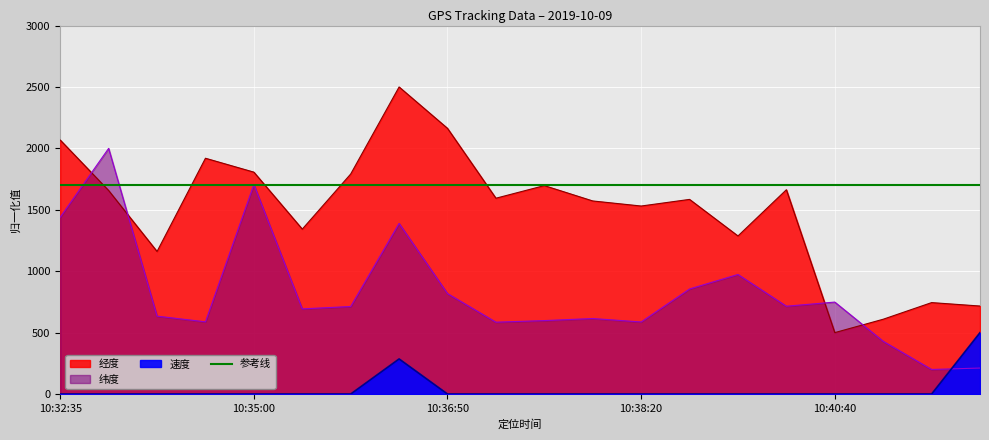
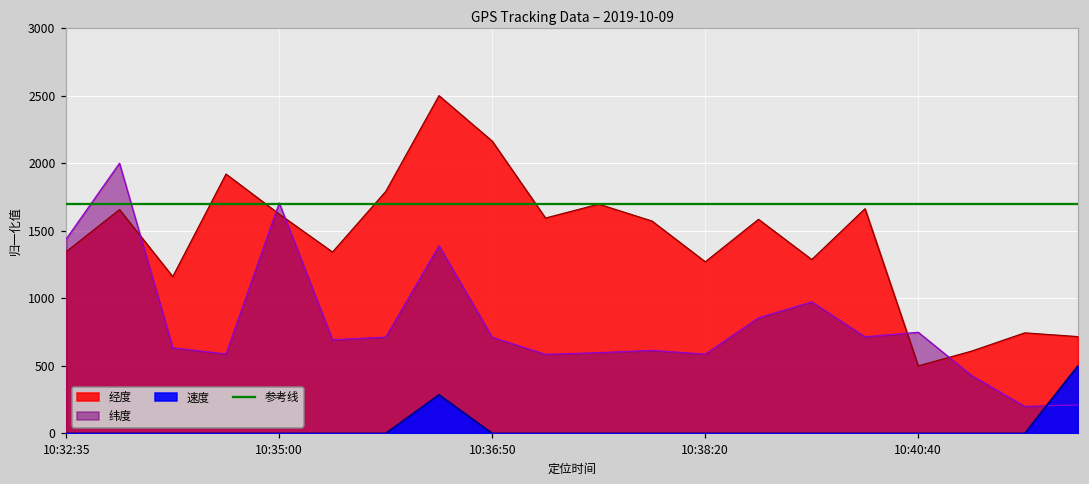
  {
    "经度": {
-     "10:32:35": 2070,
-     "10:35:00": 1810,
+     "10:32:35": 1350,
+     "10:35:00": 1620,
      "10:36:50": 2160,
-     "10:38:20": 1530,
+     "10:38:20": 1270,
      "10:40:40": 500
    },
    "纬度": {
      "10:32:35": 1440,
      "10:35:00": 1710,
-     "10:36:50": 820,
+     "10:36:50": 710,
      "10:38:20": 590,
      "10:40:40": 750
    },
    "速度": {
      "10:32:35": 0,
      "10:35:00": 0,
      "10:36:50": 0,
      "10:38:20": 0,
      "10:40:40": 0
    }
  }
